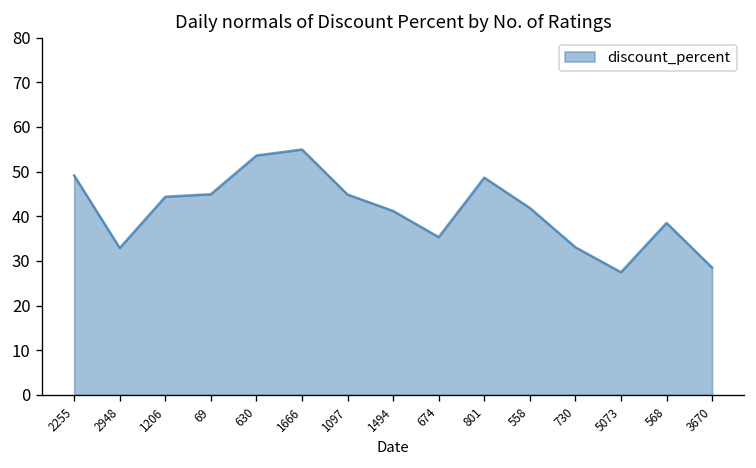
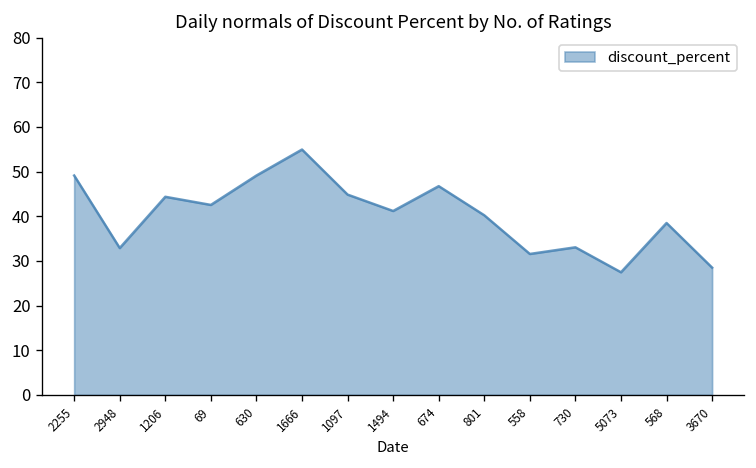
  {
    "2255": 49,
    "2948": 33,
    "1206": 44,
-   "69": 45,
-   "630": 54,
+   "69": 43,
+   "630": 49,
    "1666": 55,
    "1097": 45,
    "1494": 41,
-   "674": 35,
-   "801": 49,
-   "558": 42,
+   "674": 47,
+   "801": 40,
+   "558": 32,
    "730": 33,
    "5073": 27,
    "568": 38,
    "3670": 29
  }
